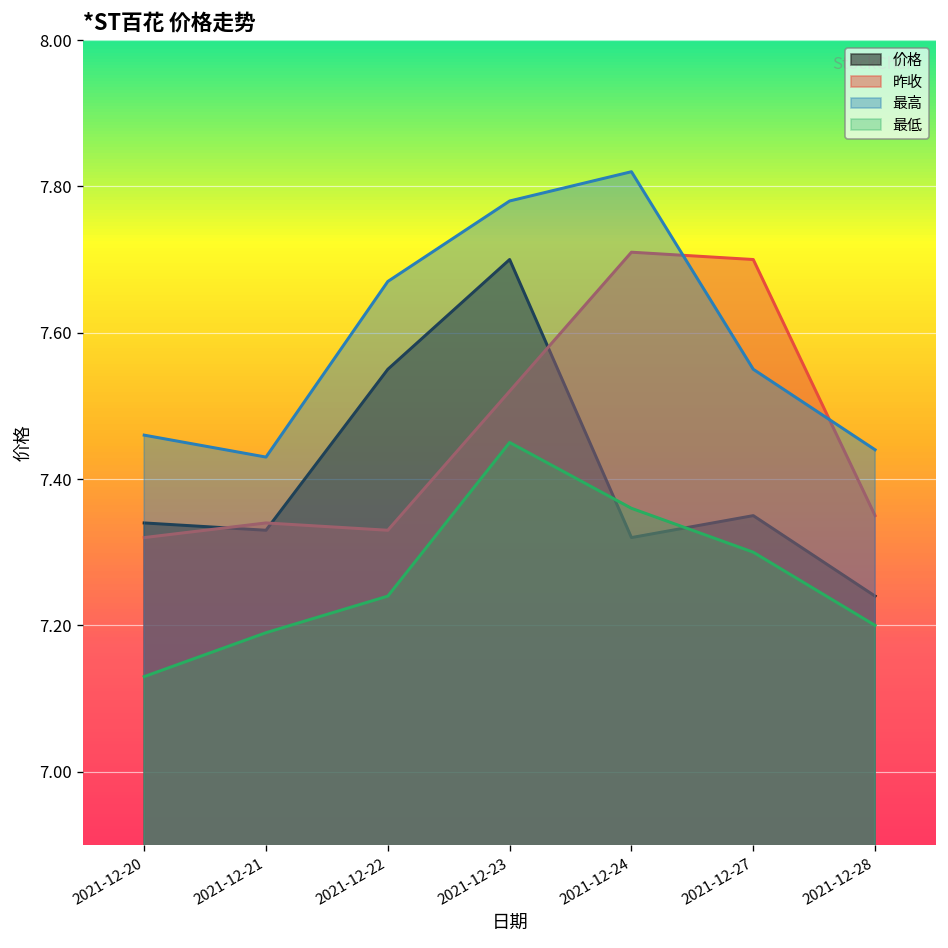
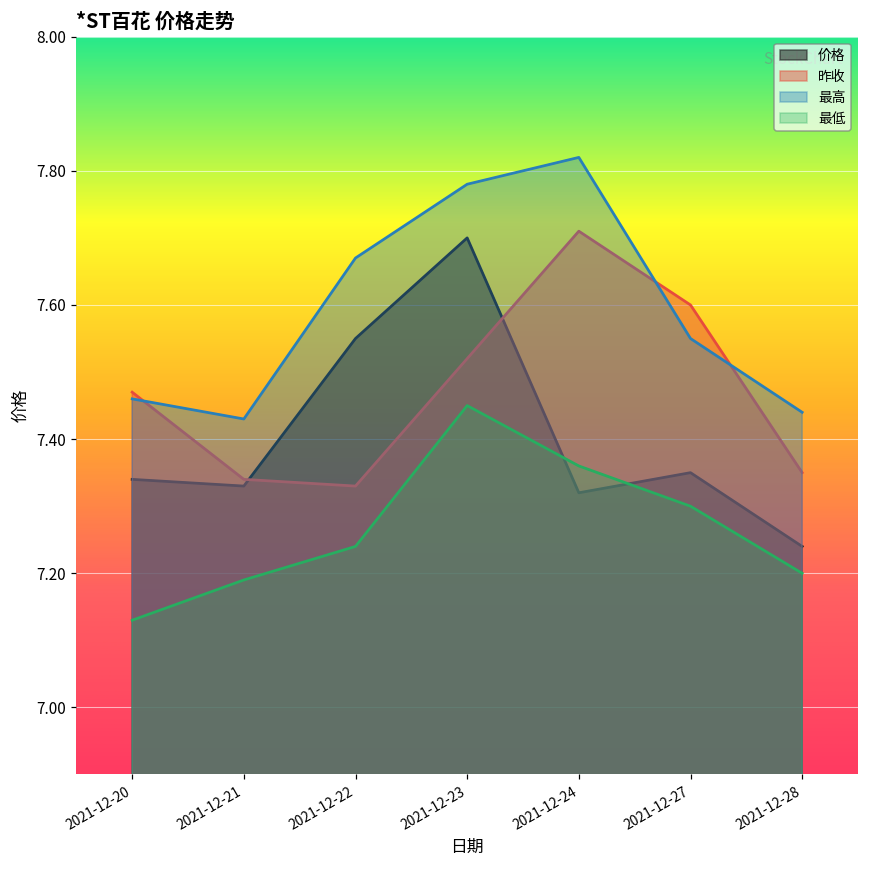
  {
    "价格": {
      "2021-12-20": 7.34,
      "2021-12-21": 7.33,
      "2021-12-22": 7.55,
      "2021-12-23": 7.70,
      "2021-12-24": 7.32,
      "2021-12-27": 7.35,
      "2021-12-28": 7.24
    },
    "昨收": {
-     "2021-12-20": 7.32,
+     "2021-12-20": 7.47,
      "2021-12-21": 7.34,
      "2021-12-22": 7.33,
      "2021-12-23": 7.52,
      "2021-12-24": 7.71,
-     "2021-12-27": 7.7,
+     "2021-12-27": 7.6,
      "2021-12-28": 7.35
    }
  }
